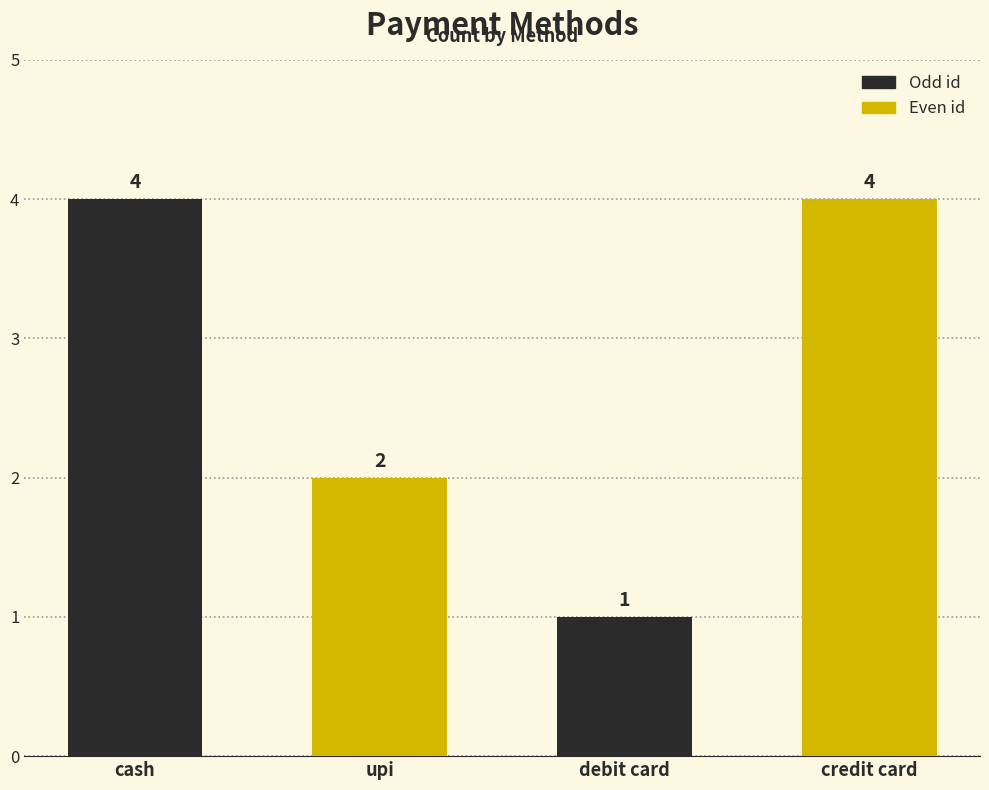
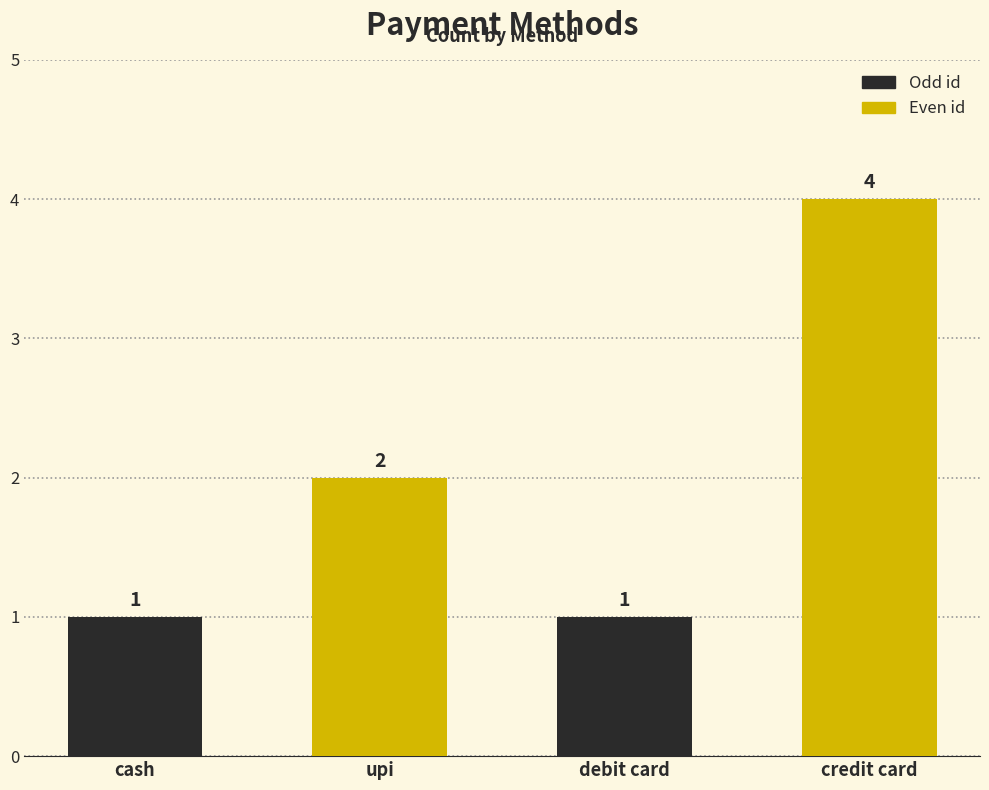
  {
-   "cash": 4,
+   "cash": 1,
    "upi": 2,
    "debit card": 1,
    "credit card": 4
  }
